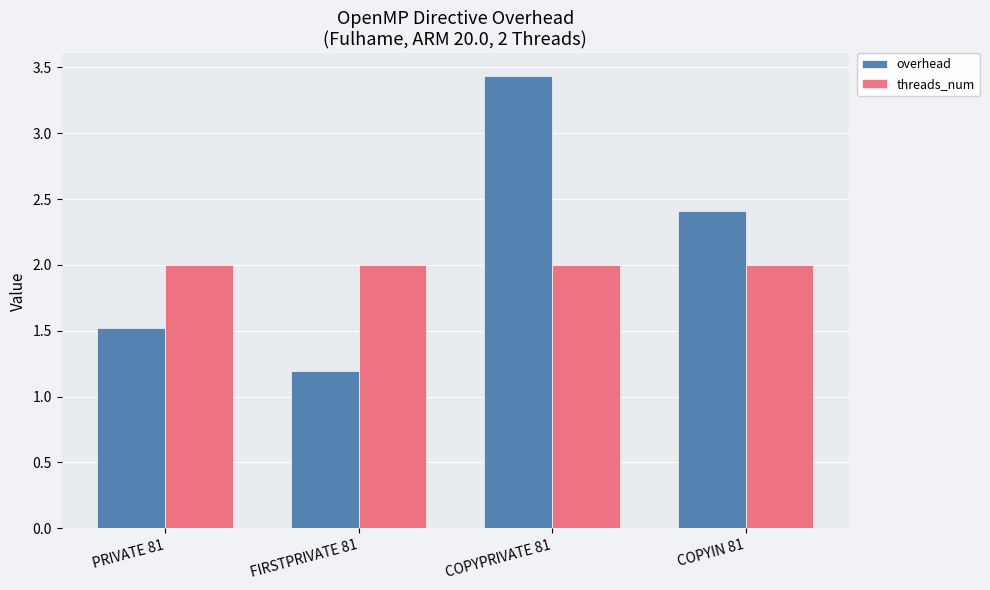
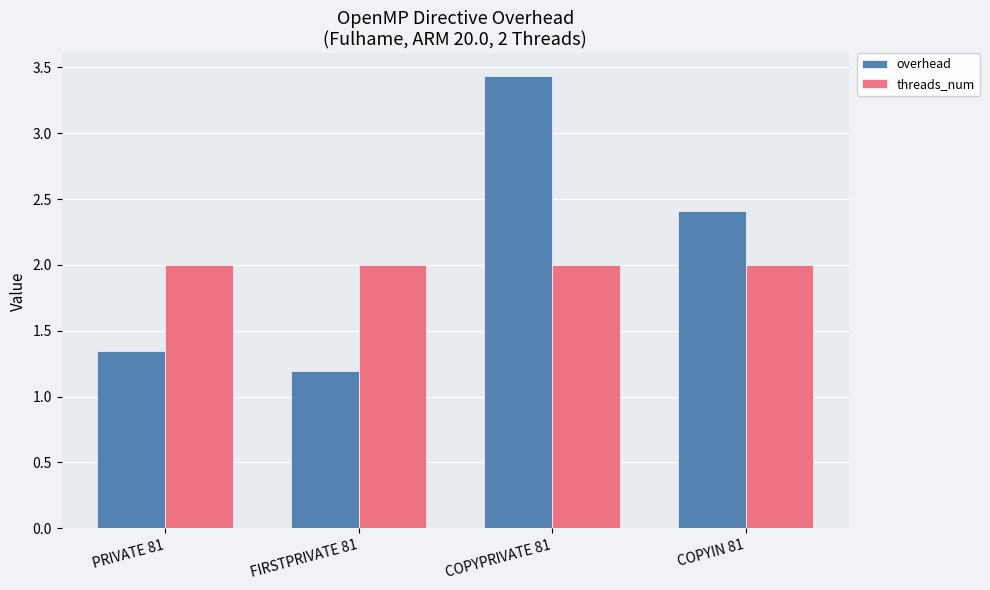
  {
    "overhead": {
-     "PRIVATE 81": 1.52,
+     "PRIVATE 81": 1.34,
      "FIRSTPRIVATE 81": 1.19,
      "COPYPRIVATE 81": 3.43,
      "COPYIN 81": 2.41
    },
    "threads_num": {
      "PRIVATE 81": 2.00,
      "FIRSTPRIVATE 81": 2.00,
      "COPYPRIVATE 81": 2.00,
      "COPYIN 81": 2.00
    }
  }
